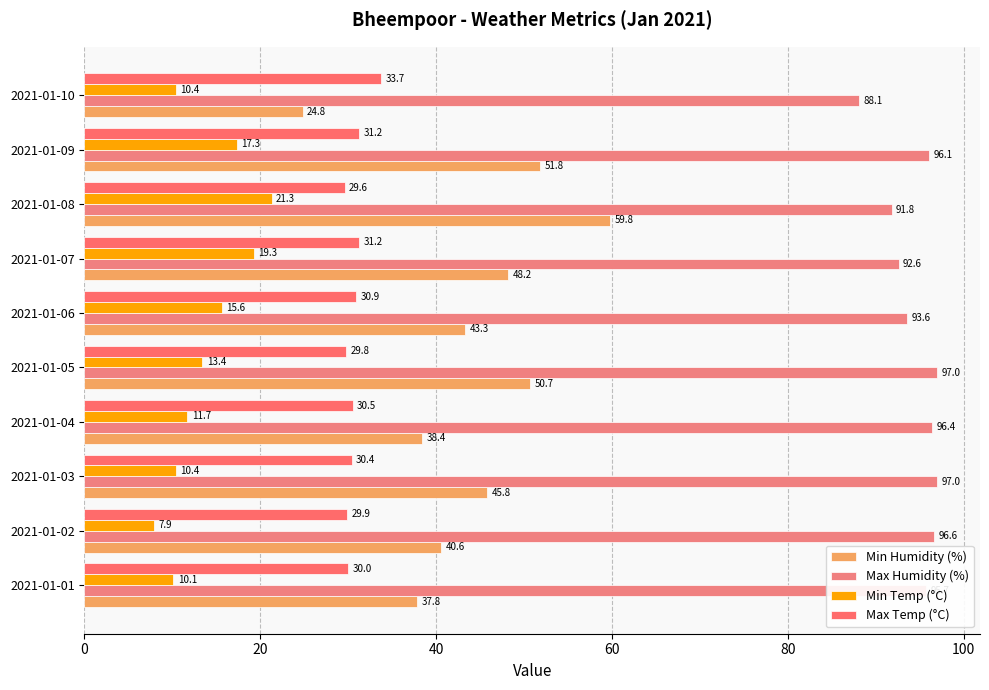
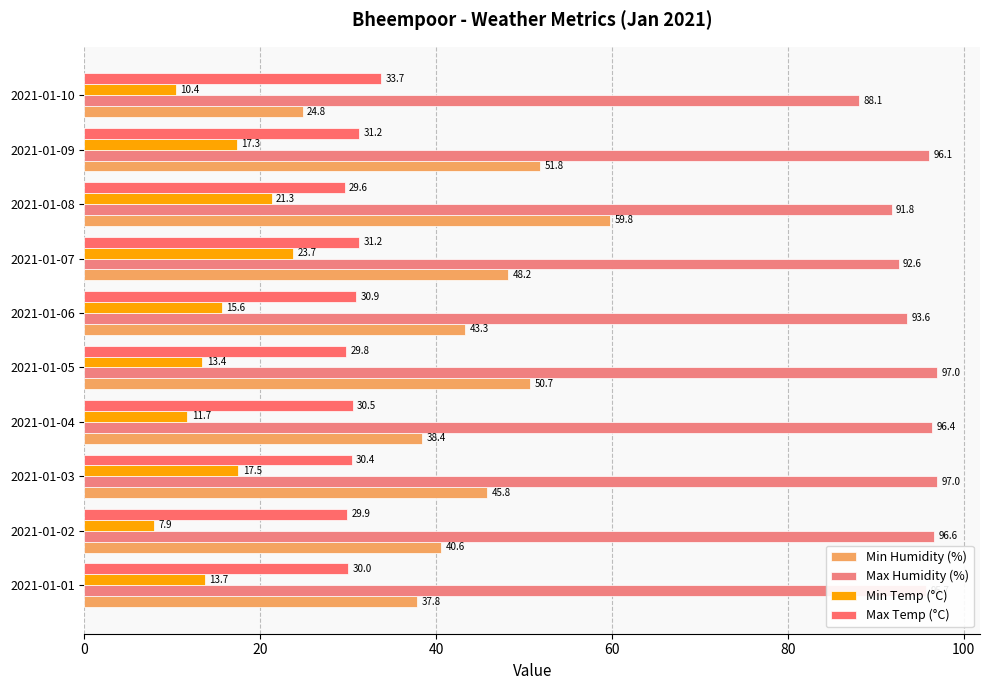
  {
    "Min Temp (°C)": {
      "2021-01-10": 10.4,
      "2021-01-09": 17.3,
      "2021-01-08": 21.3,
-     "2021-01-07": 19.3,
+     "2021-01-07": 23.7,
      "2021-01-06": 15.6,
      "2021-01-05": 13.4,
      "2021-01-04": 11.7,
-     "2021-01-03": 10.4,
+     "2021-01-03": 17.5,
      "2021-01-02": 7.9,
-     "2021-01-01": 10.1
+     "2021-01-01": 13.7
    }
  }
